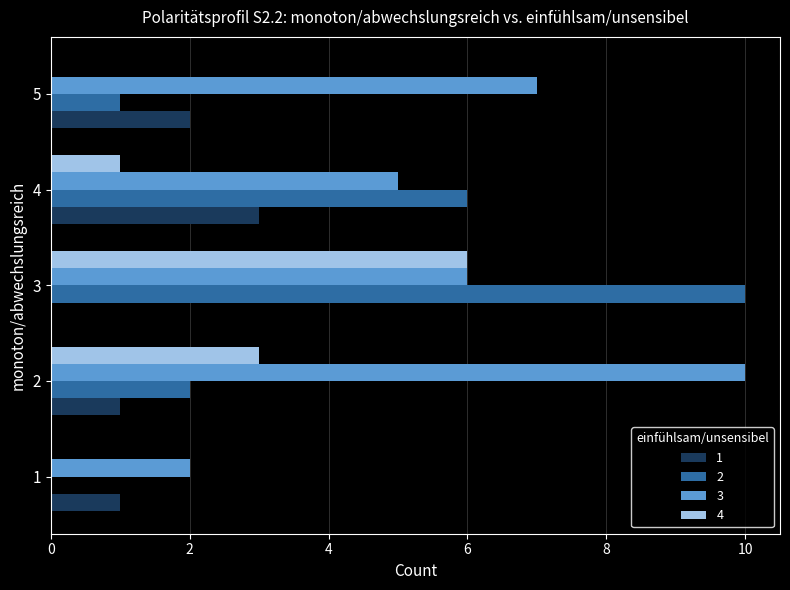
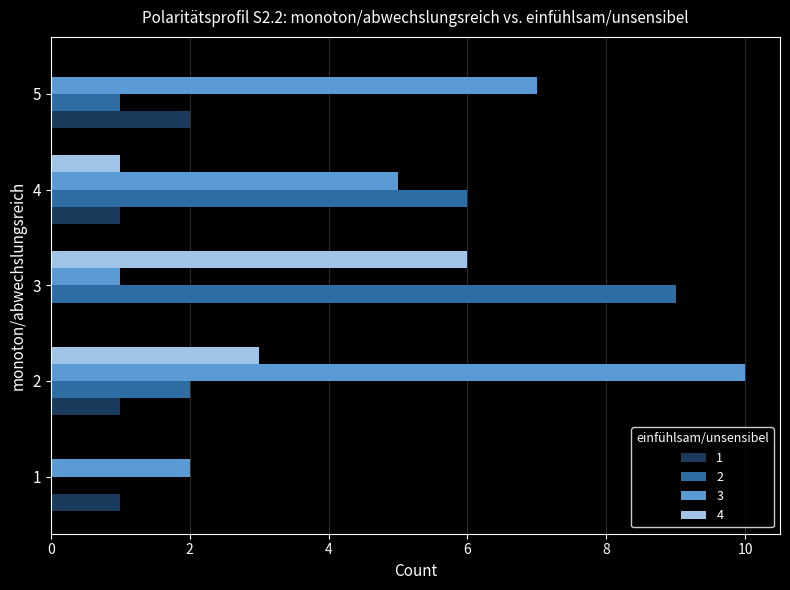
  {
    "1": {
      "5": 2,
-     "4": 3,
+     "4": 1,
      "3": 0,
      "2": 1,
      "1": 1
    },
    "2": {
      "5": 1,
      "4": 6,
-     "3": 10,
+     "3": 9,
      "2": 2,
      "1": 0
    },
    "3": {
      "5": 7,
      "4": 5,
-     "3": 6,
+     "3": 1,
      "2": 10,
      "1": 2
    },
    "4": {
      "5": 0,
      "4": 1,
      "3": 6,
      "2": 3,
      "1": 0
    }
  }
